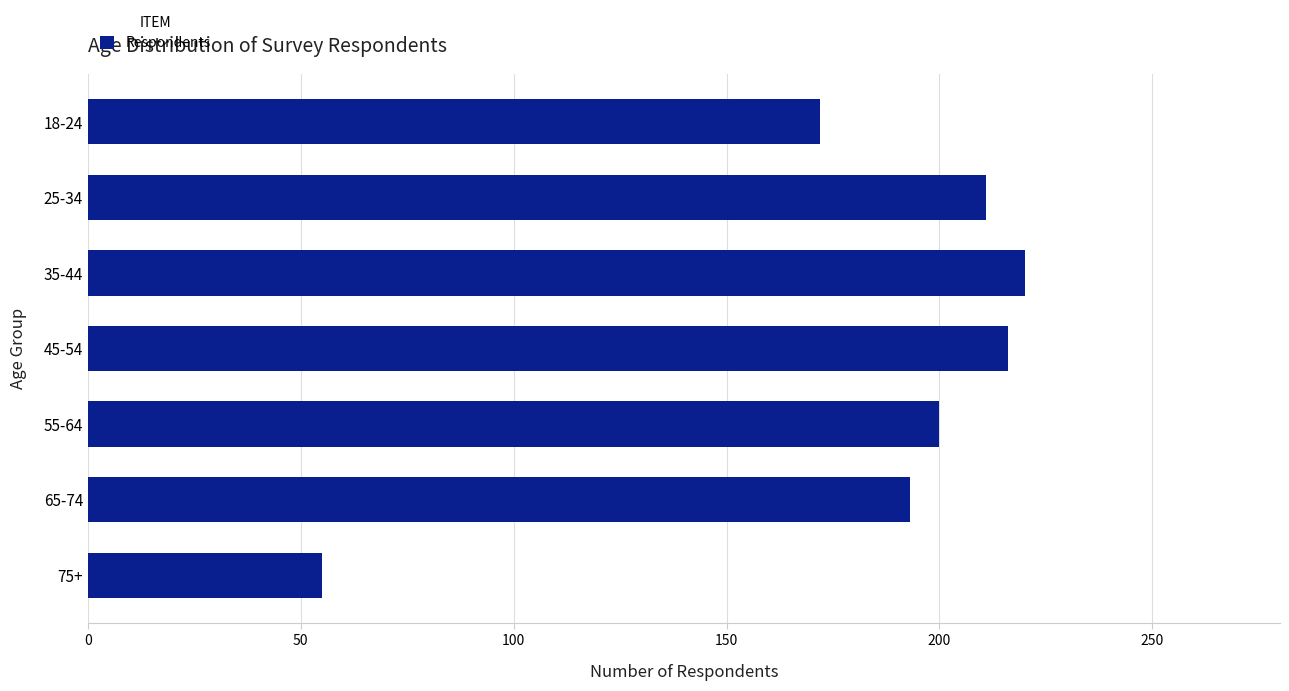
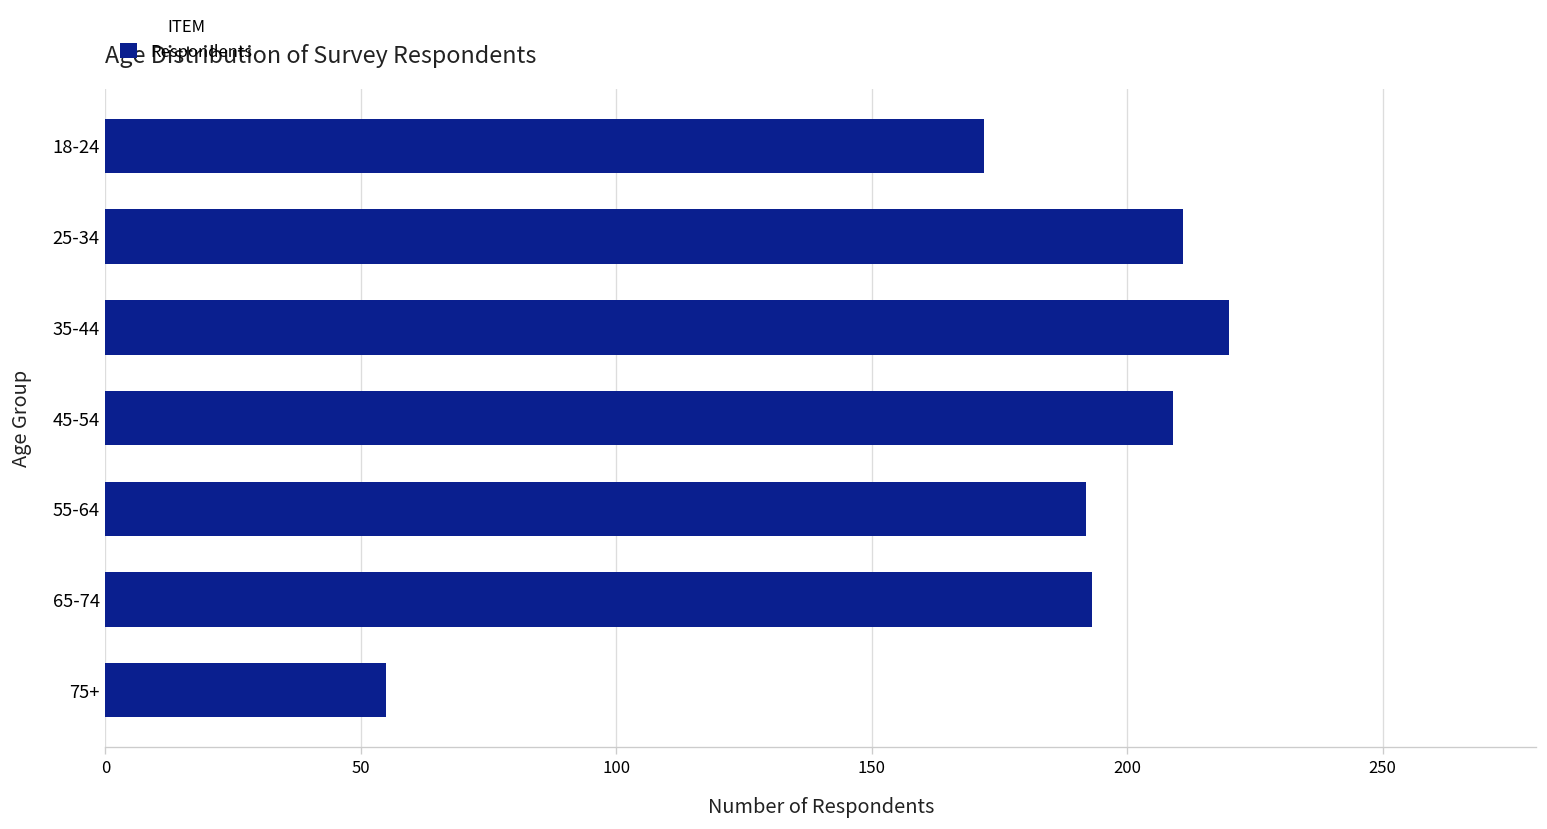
  {
    "18-24": 172,
    "25-34": 211,
    "35-44": 220,
-   "45-54": 216,
-   "55-64": 200,
+   "45-54": 209,
+   "55-64": 192,
    "65-74": 193,
    "75+": 55
  }
